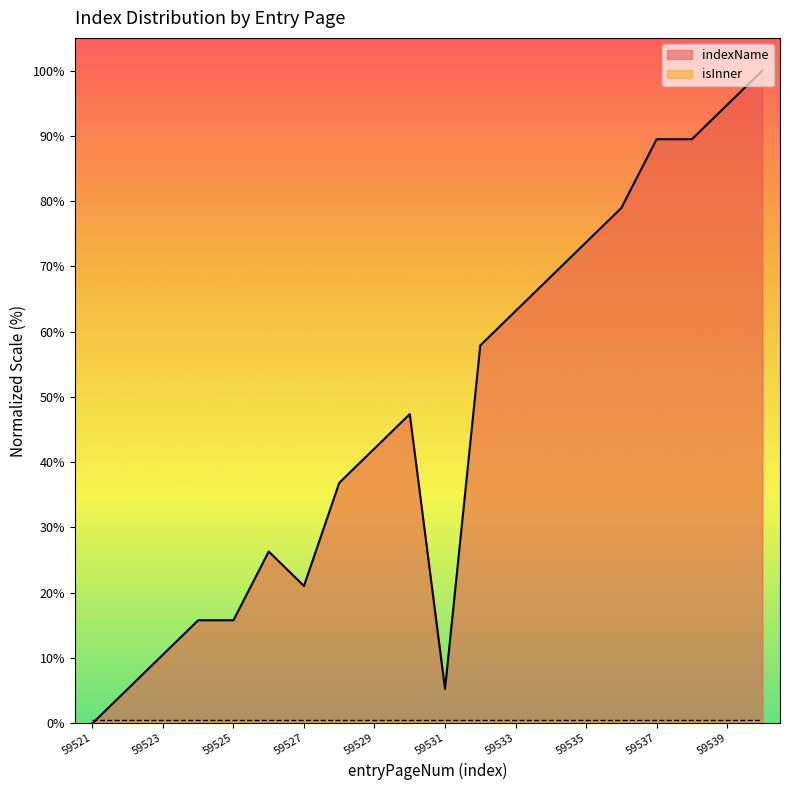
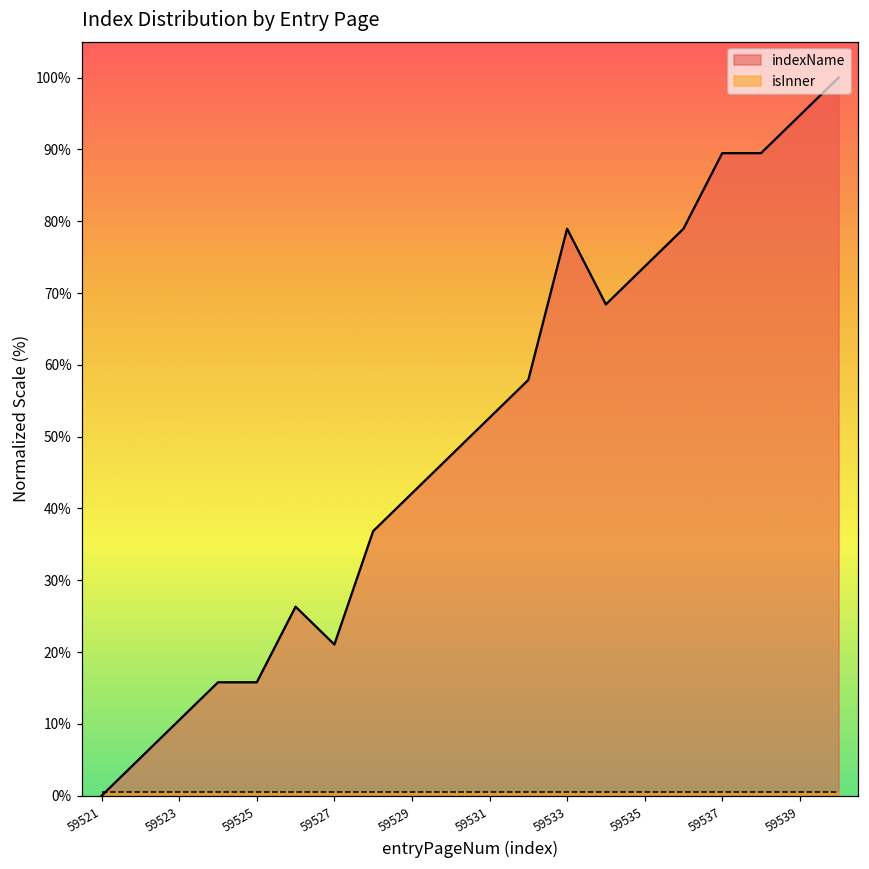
  {
    "indexName": {
      "59521": "0%",
      "59523": "11%",
      "59525": "16%",
      "59527": "21%",
      "59529": "42%",
-     "59531": "5%",
-     "59533": "63%",
+     "59531": "53%",
+     "59533": "79%",
      "59535": "74%",
      "59537": "89%",
      "59539": "95%"
    },
    "isInner": {
      "59521": "1%",
      "59523": "1%",
      "59525": "1%",
      "59527": "1%",
      "59529": "1%",
      "59531": "1%",
      "59533": "1%",
      "59535": "1%",
      "59537": "1%",
      "59539": "1%"
    }
  }
